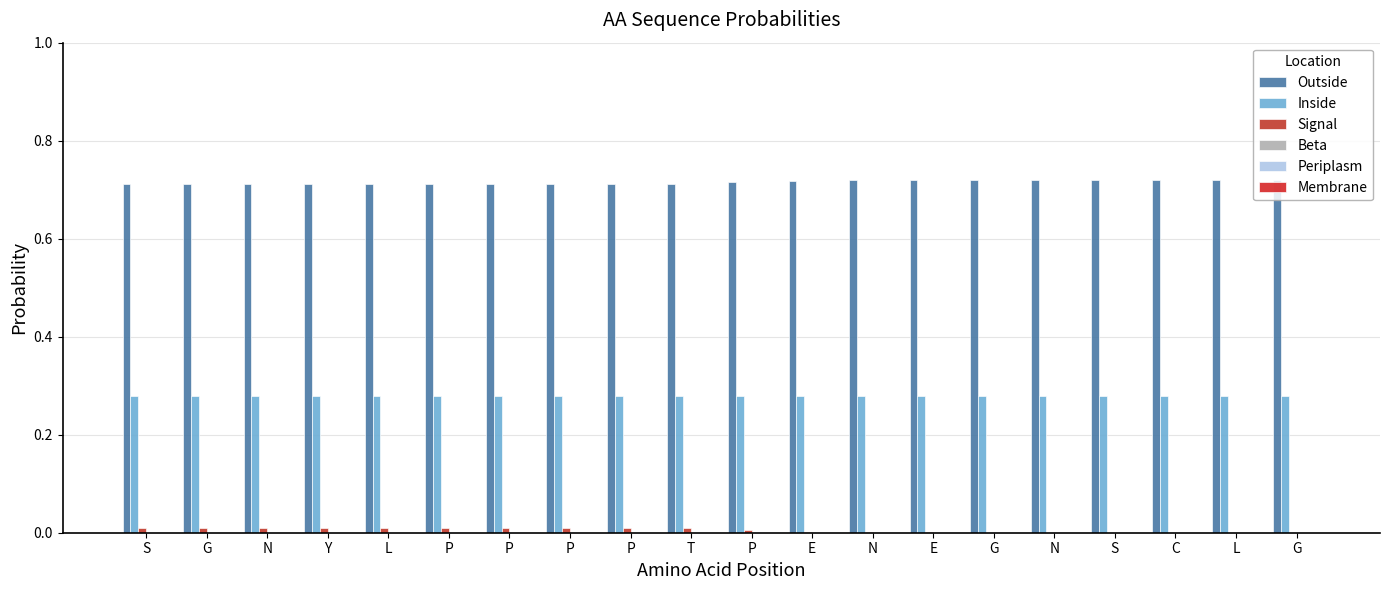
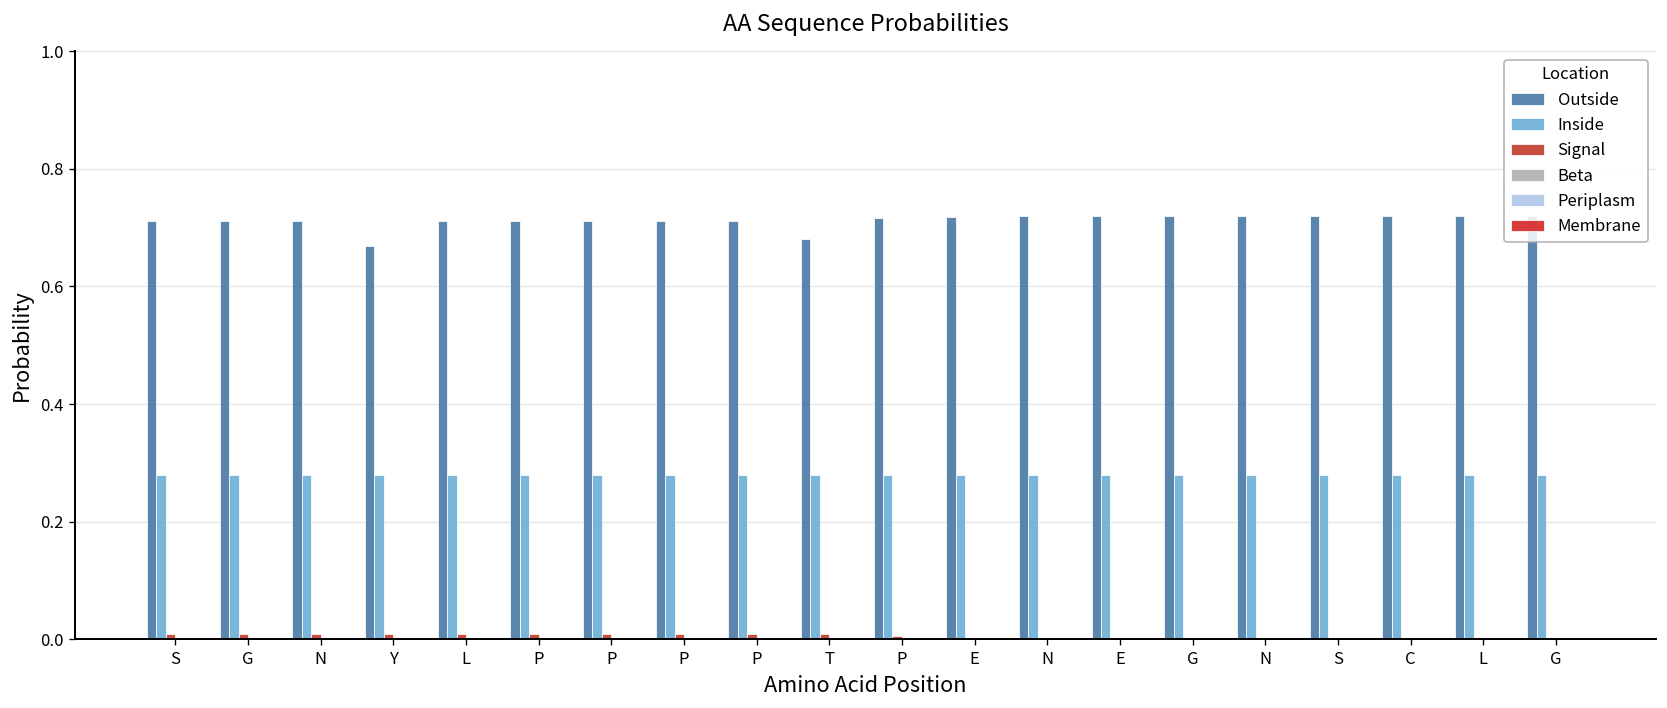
  {
    "Outside": {
-     "Y": 0.71,
-     "T": 0.71,
+     "Y": 0.67,
+     "T": 0.68,
      "C": 0.72
    },
    "Inside": {
      "Y": 0.28,
      "T": 0.28,
      "C": 0.28
    },
    "Beta": {
      "Y": 0.00,
      "T": 0.00,
      "C": 0.00
    },
    "Periplasm": {
      "Y": 0.00,
      "T": 0.00,
      "C": 0.00
    }
  }
